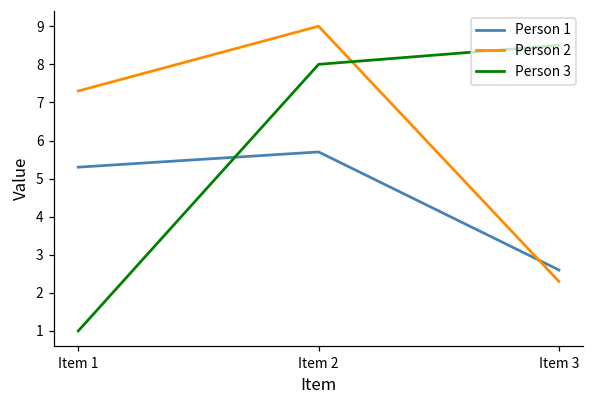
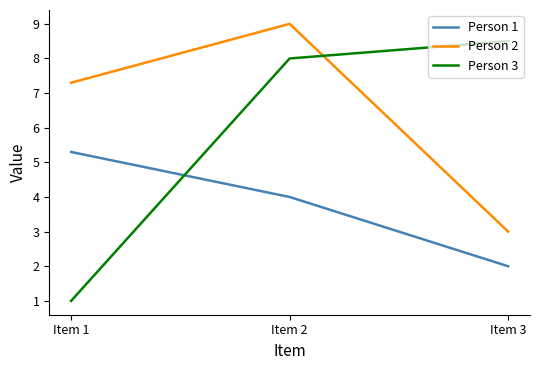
  {
    "Person 1": {
      "Item 1": 5.3,
-     "Item 2": 5.7,
-     "Item 3": 2.6
+     "Item 2": 4.0,
+     "Item 3": 2.0
    },
    "Person 2": {
      "Item 1": 7.3,
      "Item 2": 9.0,
-     "Item 3": 2.3
+     "Item 3": 3.0
    },
    "Person 3": {
      "Item 1": 1.0,
      "Item 2": 8.0
    }
  }
